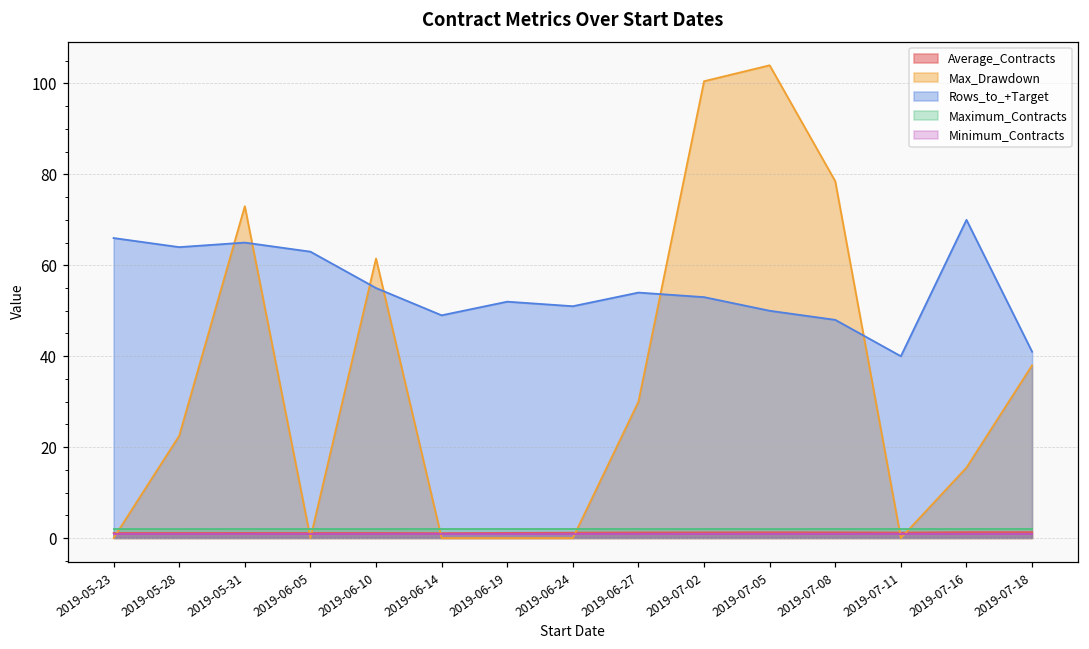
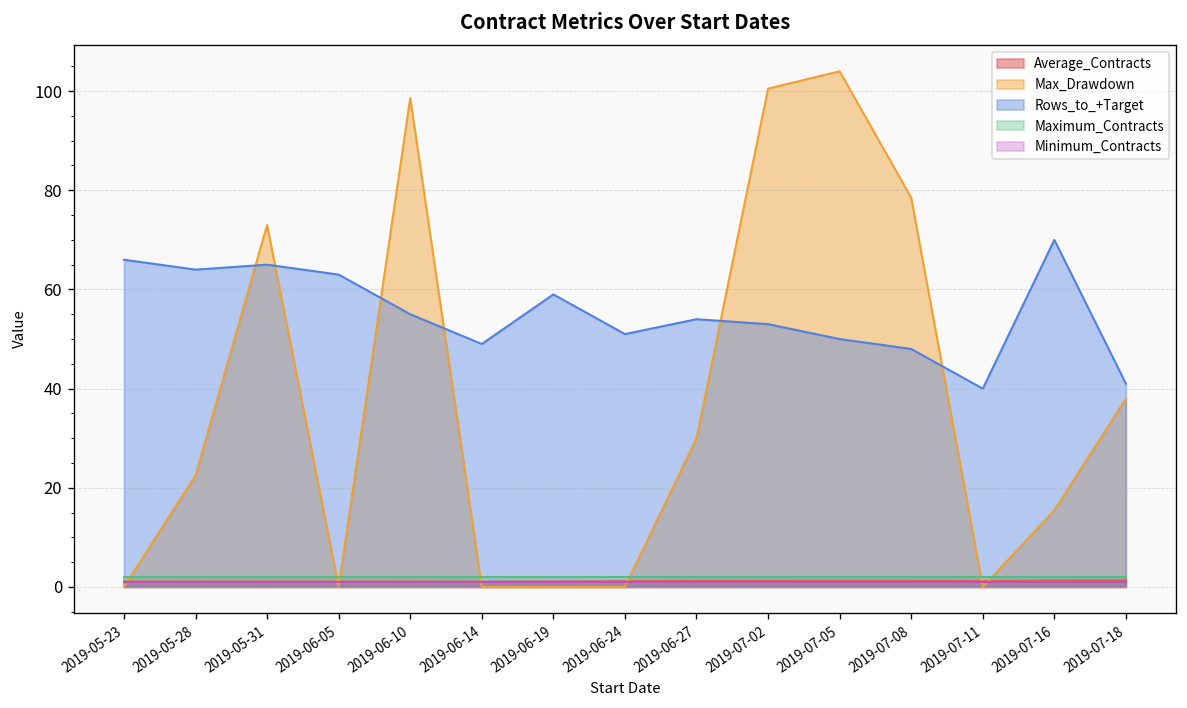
  {
    "Max_Drawdown": {
      "2019-05-23": 0,
      "2019-05-28": 23,
      "2019-05-31": 73,
      "2019-06-05": 0,
-     "2019-06-10": 62,
+     "2019-06-10": 99,
      "2019-06-14": 0,
      "2019-06-19": 0,
      "2019-06-24": 0,
      "2019-06-27": 30,
      "2019-07-02": 101,
      "2019-07-05": 104,
      "2019-07-08": 79,
      "2019-07-11": 0,
      "2019-07-16": 16,
      "2019-07-18": 38
    },
    "Rows_to_+Target": {
      "2019-05-23": 66,
      "2019-05-28": 64,
      "2019-05-31": 65,
      "2019-06-05": 63,
      "2019-06-10": 55,
      "2019-06-14": 49,
-     "2019-06-19": 52,
+     "2019-06-19": 59,
      "2019-06-24": 51,
      "2019-06-27": 54,
      "2019-07-02": 53,
      "2019-07-05": 50,
      "2019-07-08": 48,
      "2019-07-11": 40,
      "2019-07-16": 70,
      "2019-07-18": 41
    },
    "Maximum_Contracts": {
      "2019-05-23": 2,
      "2019-05-28": 2,
      "2019-05-31": 2,
      "2019-06-05": 2,
      "2019-06-10": 2,
      "2019-06-14": 2,
      "2019-06-19": 2,
      "2019-06-24": 2,
      "2019-06-27": 2,
      "2019-07-02": 2,
      "2019-07-05": 2,
      "2019-07-08": 2,
      "2019-07-11": 2,
      "2019-07-16": 2,
      "2019-07-18": 2
    }
  }
